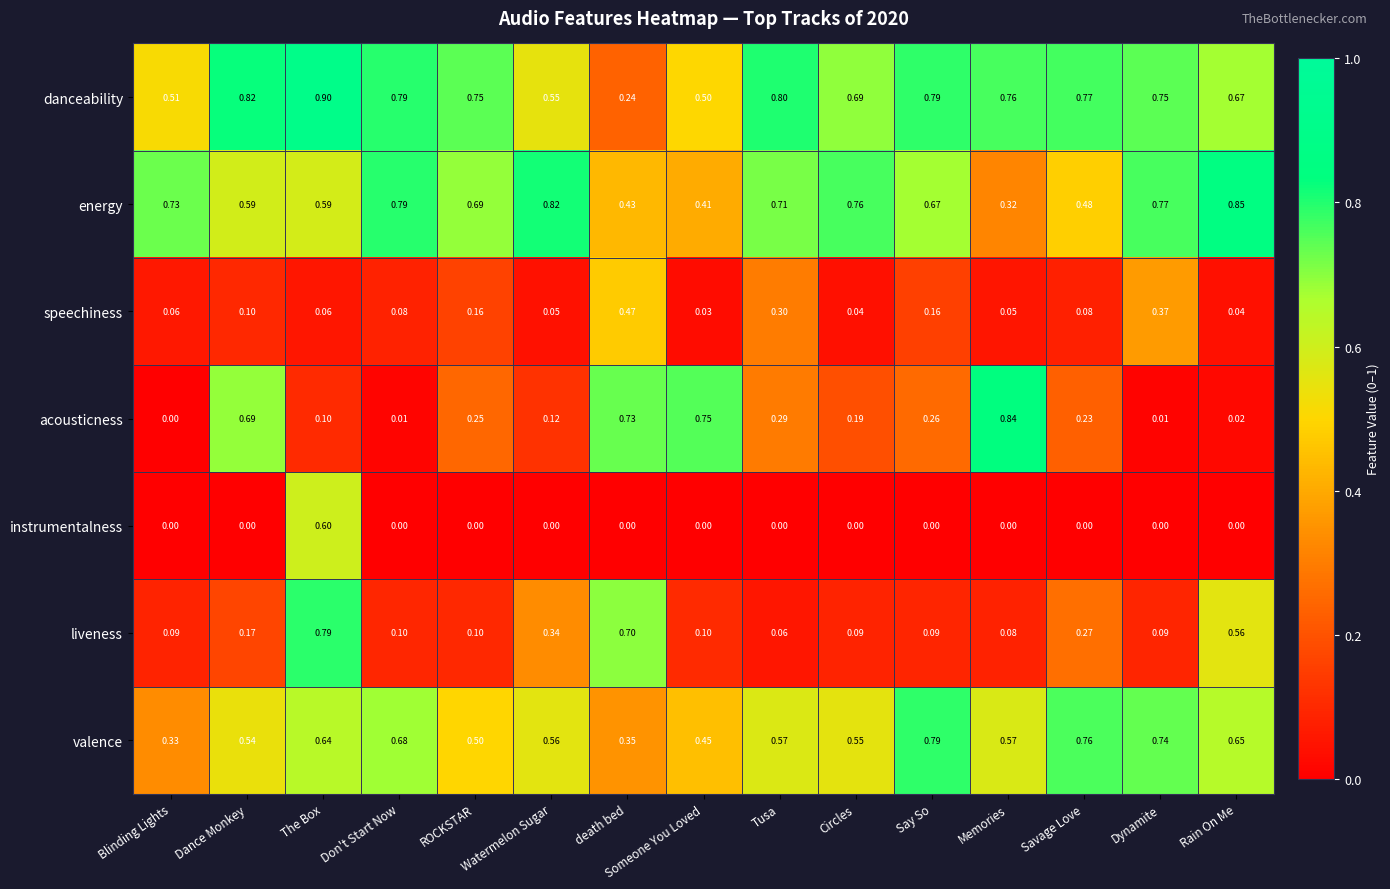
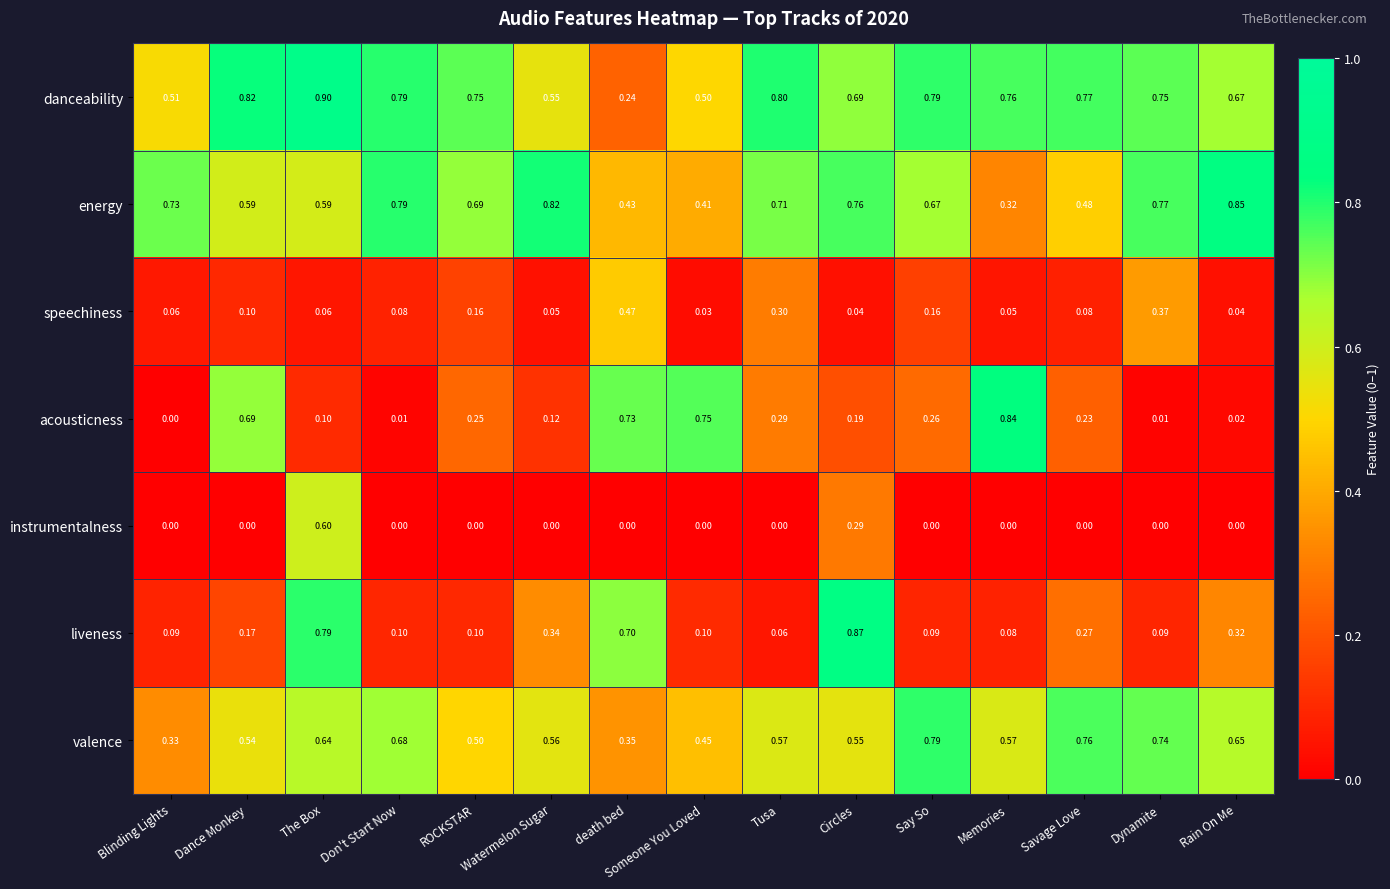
  {
    "danceability": {
      "Blinding Lights": 0.51,
      "Dance Monkey": 0.82,
      "The Box": 0.90,
      "Don't Start Now": 0.79,
      "ROCKSTAR": 0.75,
      "Watermelon Sugar": 0.55,
      "death bed": 0.24,
      "Someone You Loved": 0.50,
      "Tusa": 0.80,
      "Circles": 0.69,
      "Say So": 0.79,
      "Memories": 0.76,
      "Savage Love": 0.77,
      "Dynamite": 0.75,
      "Rain On Me": 0.67
    },
    "energy": {
      "Blinding Lights": 0.73,
      "Dance Monkey": 0.59,
      "The Box": 0.59,
      "Don't Start Now": 0.79,
      "ROCKSTAR": 0.69,
      "Watermelon Sugar": 0.82,
      "death bed": 0.43,
      "Someone You Loved": 0.41,
      "Tusa": 0.71,
      "Circles": 0.76,
      "Say So": 0.67,
      "Memories": 0.32,
      "Savage Love": 0.48,
      "Dynamite": 0.77,
      "Rain On Me": 0.85
    },
    "speechiness": {
      "Blinding Lights": 0.06,
      "Dance Monkey": 0.10,
      "The Box": 0.06,
      "Don't Start Now": 0.08,
      "ROCKSTAR": 0.16,
      "Watermelon Sugar": 0.05,
      "death bed": 0.47,
      "Someone You Loved": 0.03,
      "Tusa": 0.30,
      "Circles": 0.04,
      "Say So": 0.16,
      "Memories": 0.05,
      "Savage Love": 0.08,
      "Dynamite": 0.37,
      "Rain On Me": 0.04
    },
    "acousticness": {
      "Blinding Lights": 0.00,
      "Dance Monkey": 0.69,
      "The Box": 0.10,
      "Don't Start Now": 0.01,
      "ROCKSTAR": 0.25,
      "Watermelon Sugar": 0.12,
      "death bed": 0.73,
      "Someone You Loved": 0.75,
      "Tusa": 0.29,
      "Circles": 0.19,
      "Say So": 0.26,
      "Memories": 0.84,
      "Savage Love": 0.23,
      "Dynamite": 0.01,
      "Rain On Me": 0.02
    },
    "instrumentalness": {
      "Blinding Lights": 0.00,
      "Dance Monkey": 0.00,
      "The Box": 0.60,
      "Don't Start Now": 0.00,
      "ROCKSTAR": 0.00,
      "Watermelon Sugar": 0.00,
      "death bed": 0.00,
      "Someone You Loved": 0.00,
      "Tusa": 0.00,
-     "Circles": 0.00,
+     "Circles": 0.29,
      "Say So": 0.00,
      "Memories": 0.00,
      "Savage Love": 0.00,
      "Dynamite": 0.00,
      "Rain On Me": 0.00
    },
    "liveness": {
      "Blinding Lights": 0.09,
      "Dance Monkey": 0.17,
      "The Box": 0.79,
      "Don't Start Now": 0.10,
      "ROCKSTAR": 0.10,
      "Watermelon Sugar": 0.34,
      "death bed": 0.70,
      "Someone You Loved": 0.10,
      "Tusa": 0.06,
-     "Circles": 0.09,
+     "Circles": 0.87,
      "Say So": 0.09,
      "Memories": 0.08,
      "Savage Love": 0.27,
      "Dynamite": 0.09,
-     "Rain On Me": 0.56
+     "Rain On Me": 0.32
    },
    "valence": {
      "Blinding Lights": 0.33,
      "Dance Monkey": 0.54,
      "The Box": 0.64,
      "Don't Start Now": 0.68,
      "ROCKSTAR": 0.50,
      "Watermelon Sugar": 0.56,
      "death bed": 0.35,
      "Someone You Loved": 0.45,
      "Tusa": 0.57,
      "Circles": 0.55,
      "Say So": 0.79,
      "Memories": 0.57,
      "Savage Love": 0.76,
      "Dynamite": 0.74,
      "Rain On Me": 0.65
    }
  }
